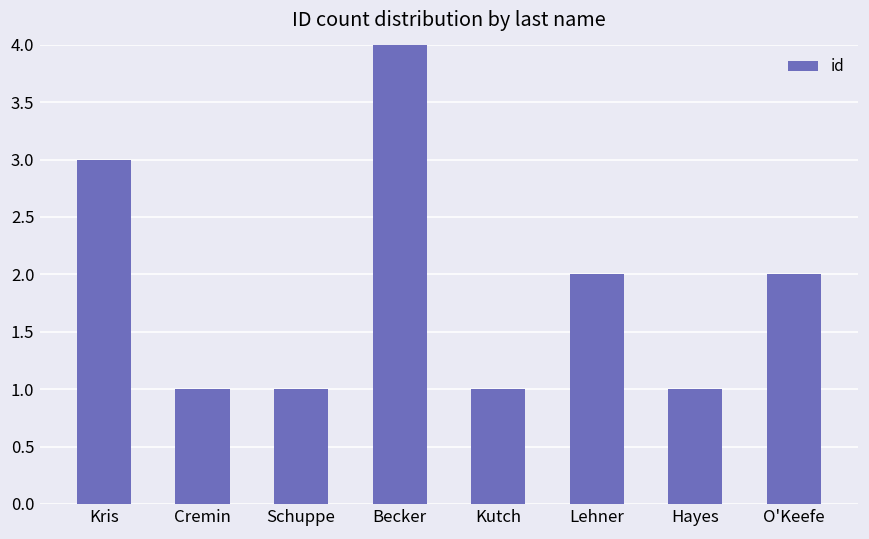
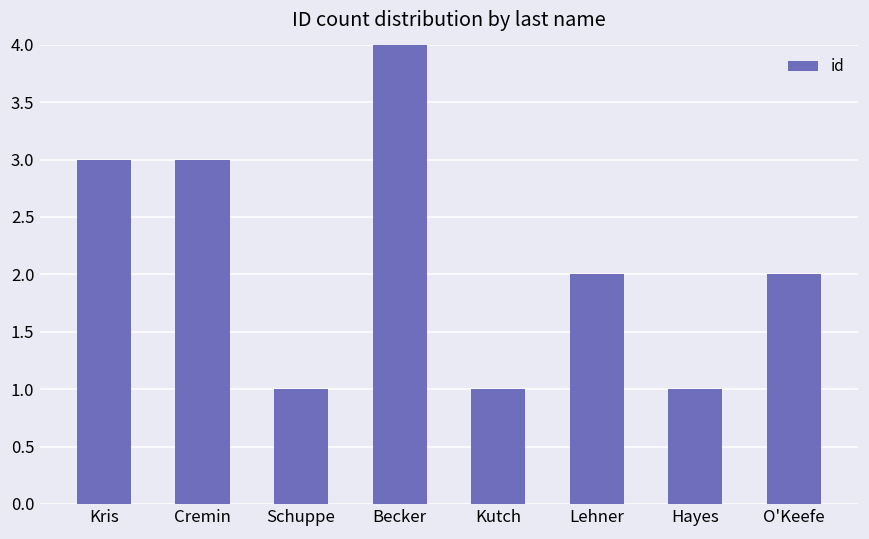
  {
    "Kris": 3,
-   "Cremin": 1,
+   "Cremin": 3,
    "Schuppe": 1,
    "Becker": 4,
    "Kutch": 1,
    "Lehner": 2,
    "Hayes": 1,
    "O'Keefe": 2
  }
